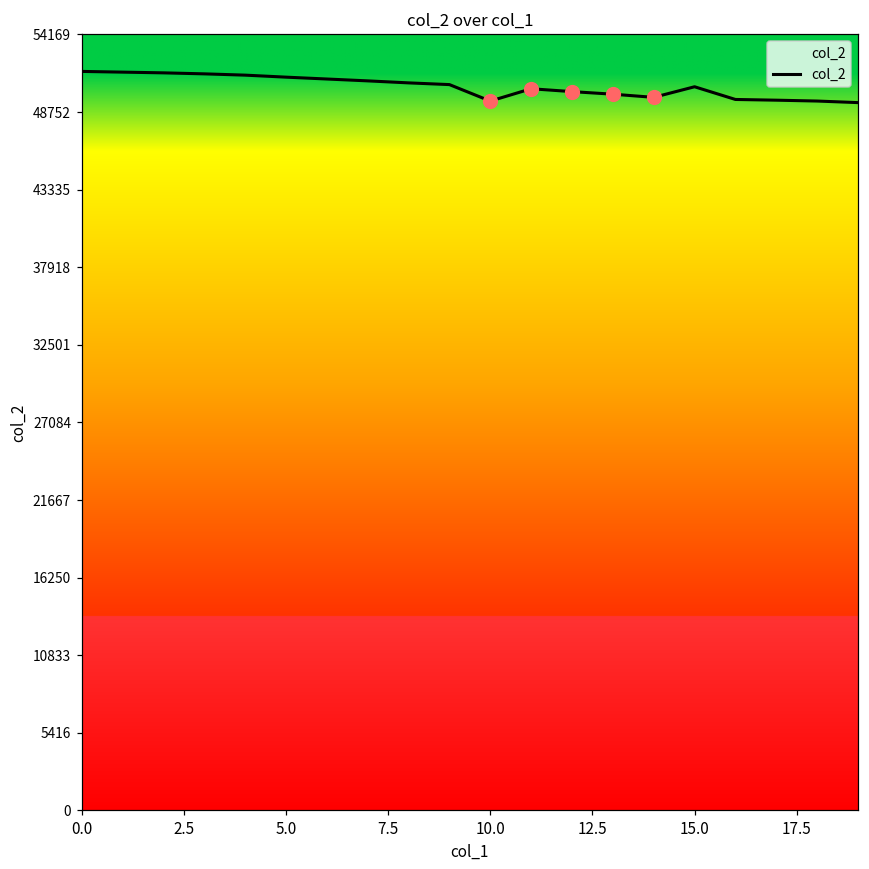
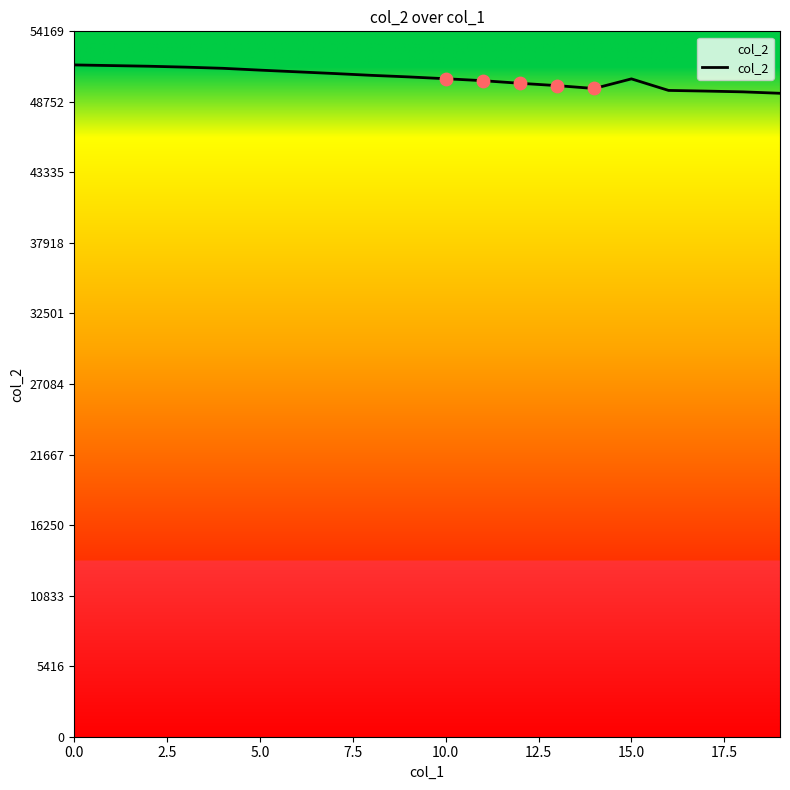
  {
    "col_2": {
      "0.0": 51600,
      "5.0": 51200,
-     "10.0": 49500,
+     "10.0": 50500,
      "15.0": 50500
    }
  }
